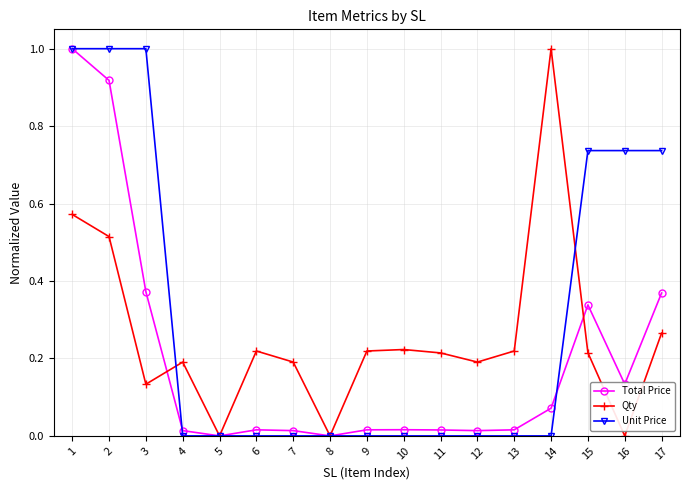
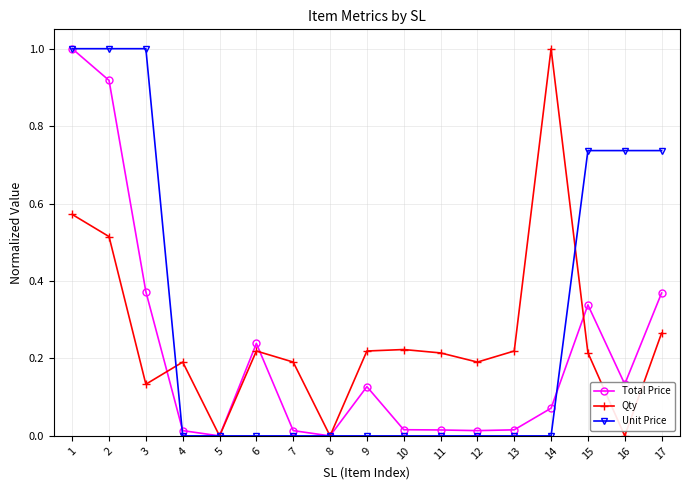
  {
    "Total Price": {
      "2": 0.92,
      "3": 0.37,
      "4": 0.01,
-     "6": 0.02,
+     "6": 0.24,
      "7": 0.01,
-     "9": 0.02,
+     "9": 0.13,
      "10": 0.02,
      "11": 0.02,
      "12": 0.01,
      "13": 0.02,
      "14": 0.07,
      "15": 0.34,
      "17": 0.37
    },
    "Qty": {
      "1": 0.57,
      "2": 0.51,
      "3": 0.13,
      "4": 0.19,
      "6": 0.22,
      "7": 0.19,
      "9": 0.22,
      "10": 0.22,
      "11": 0.21,
      "12": 0.19,
      "13": 0.22,
      "14": 1.00,
      "15": 0.21,
      "16": 0.00,
      "17": 0.27
    },
    "Unit Price": {
      "2": 1.00,
      "3": 1.00,
      "4": 0.00,
      "6": 0.00,
      "7": 0.00,
      "9": 0.00,
      "10": 0.00,
      "11": 0.00,
      "12": 0.00,
      "13": 0.00,
      "14": 0.00,
      "15": 0.74,
      "16": 0.74,
      "17": 0.74
    }
  }
